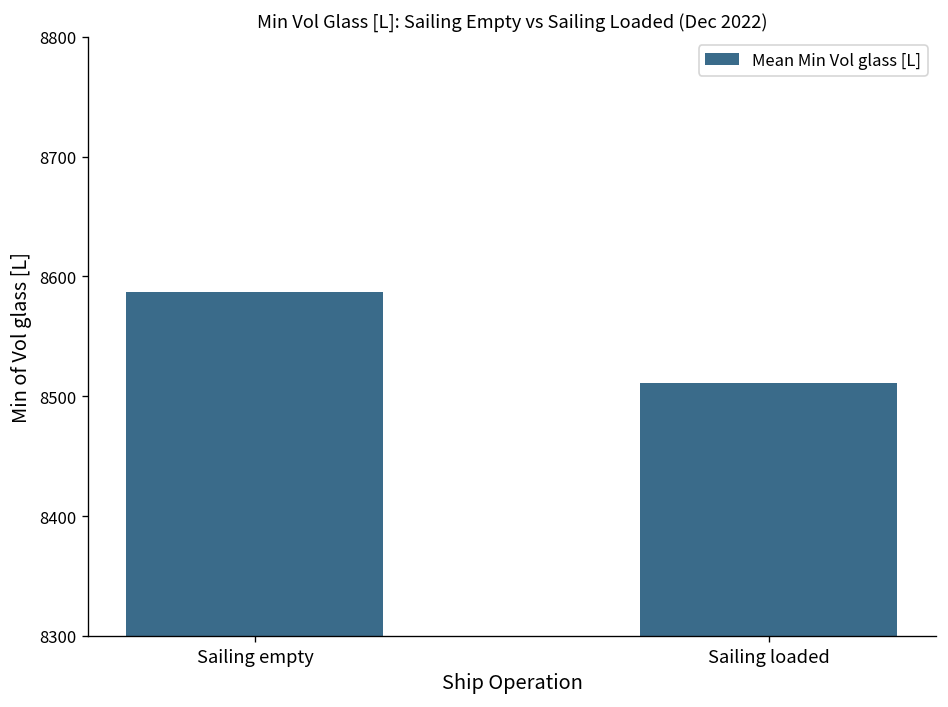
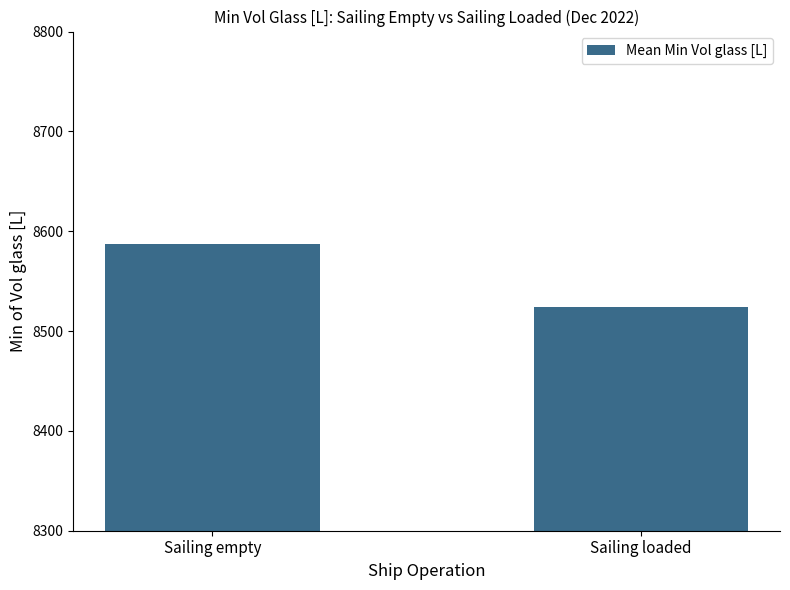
  {
    "Sailing empty": 8590,
-   "Sailing loaded": 8510
+   "Sailing loaded": 8520
  }
